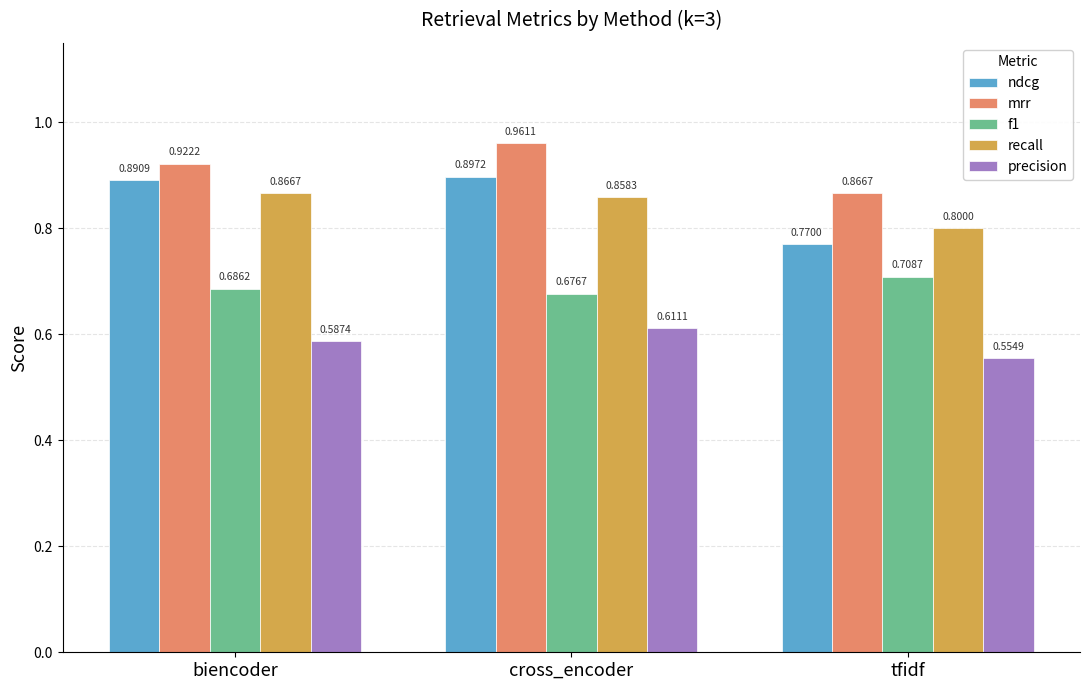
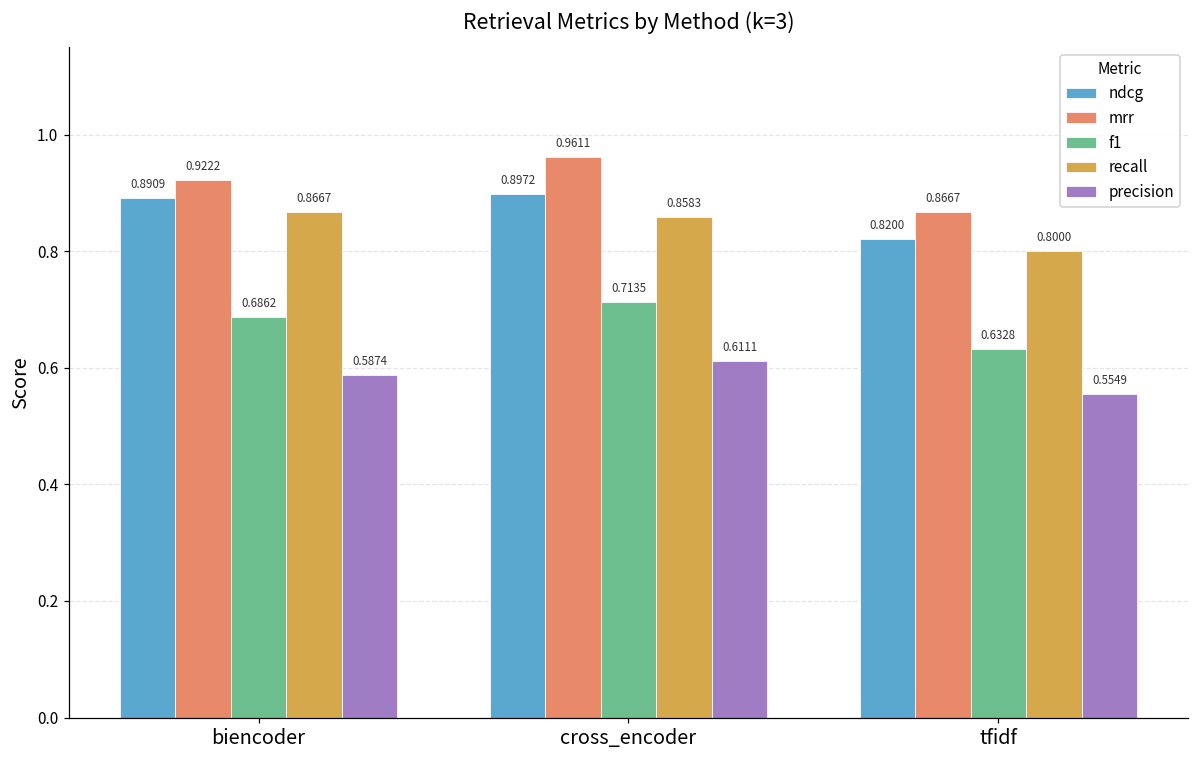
  {
    "ndcg": {
      "biencoder": 0.8909,
      "cross_encoder": 0.8972,
-     "tfidf": 0.7700
+     "tfidf": 0.8200
    },
    "f1": {
      "biencoder": 0.6862,
-     "cross_encoder": 0.6767,
-     "tfidf": 0.7087
+     "cross_encoder": 0.7135,
+     "tfidf": 0.6328
    },
    "precision": {
      "biencoder": 0.5874,
      "cross_encoder": 0.6111,
      "tfidf": 0.5549
    }
  }
